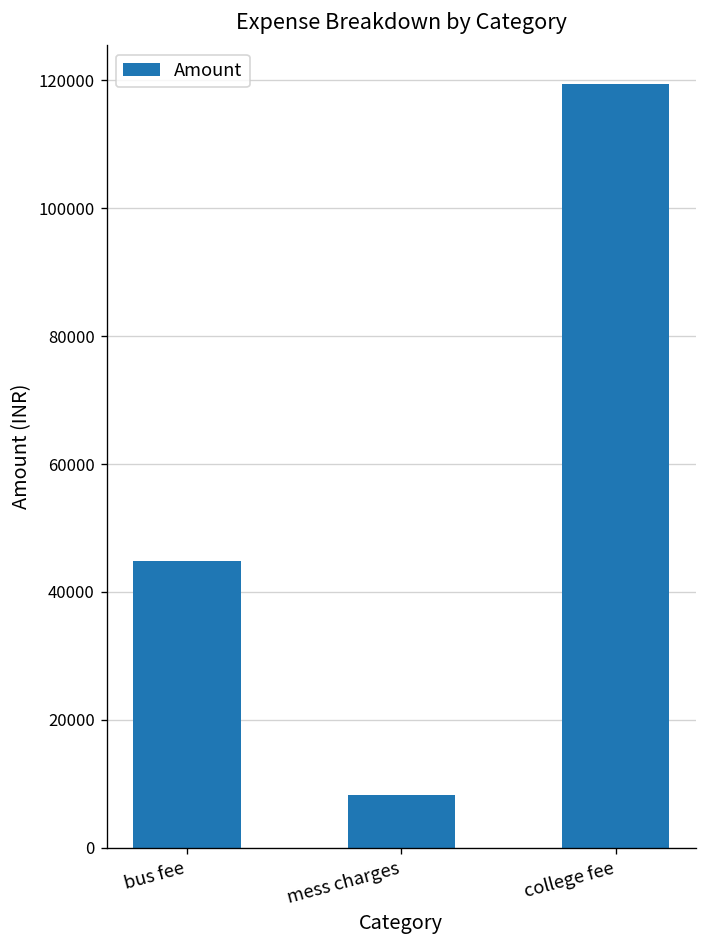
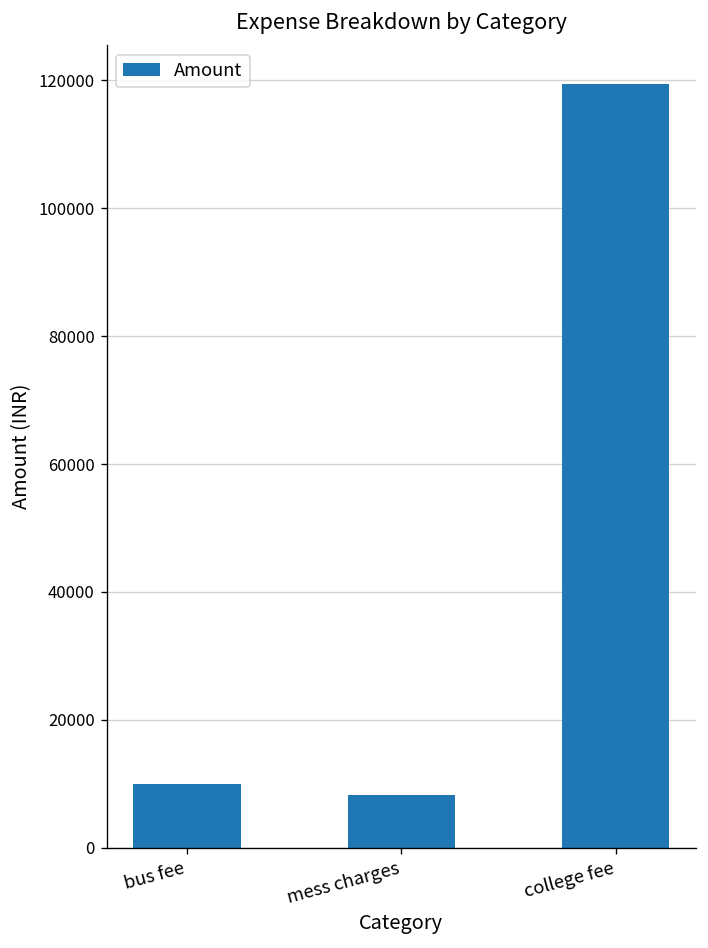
  {
-   "bus fee": 45000,
+   "bus fee": 10000,
    "mess charges": 8000,
    "college fee": 120000
  }
